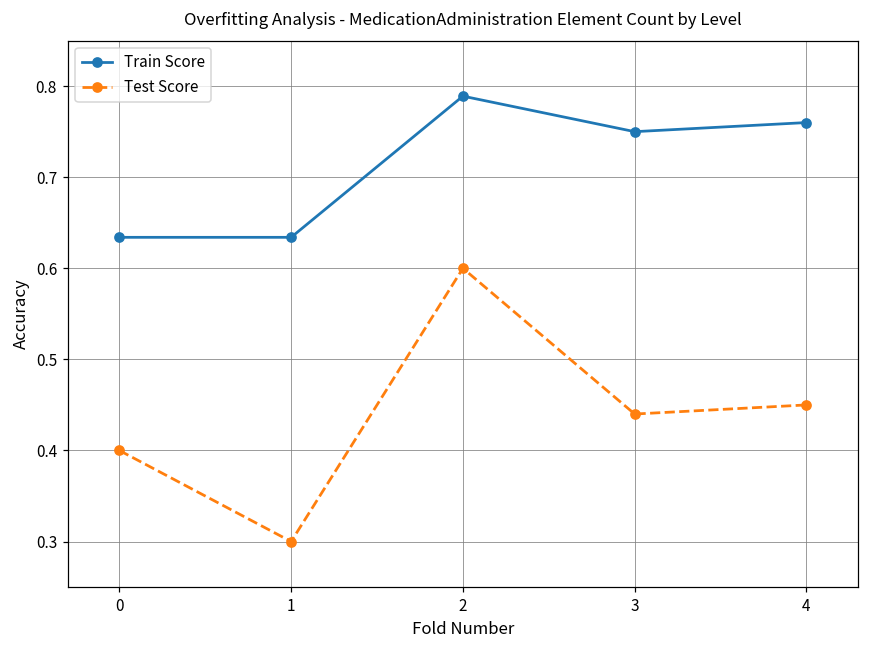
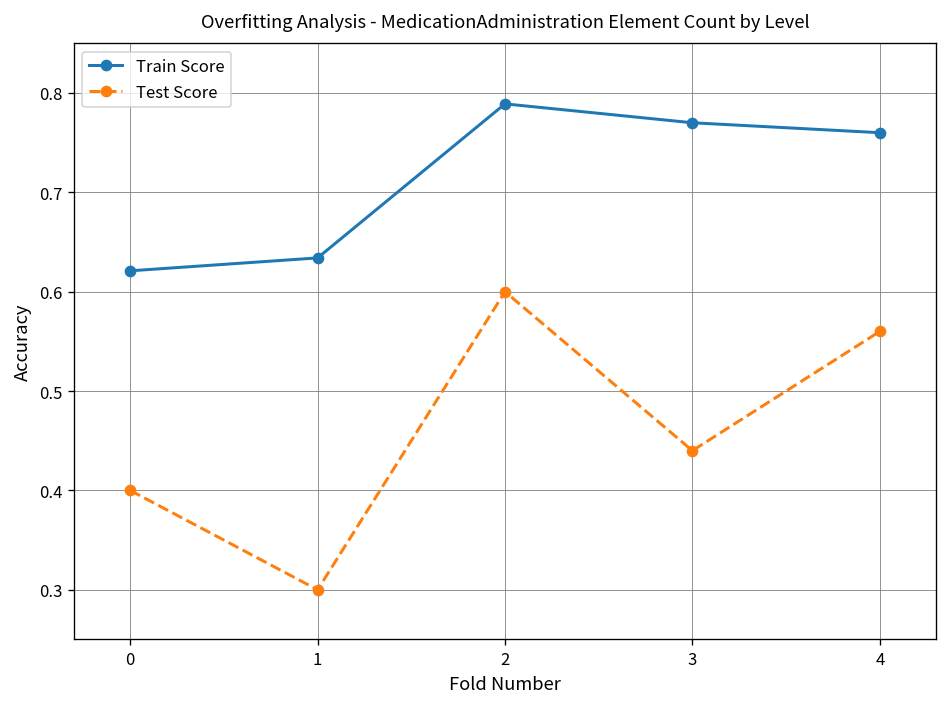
  {
    "Train Score": {
-     "0": 0.63,
+     "0": 0.62,
      "1": 0.63,
      "2": 0.79,
-     "3": 0.75,
+     "3": 0.77,
      "4": 0.76
    },
    "Test Score": {
      "0": 0.40,
      "1": 0.30,
      "2": 0.60,
      "3": 0.44,
-     "4": 0.45
+     "4": 0.56
    }
  }
